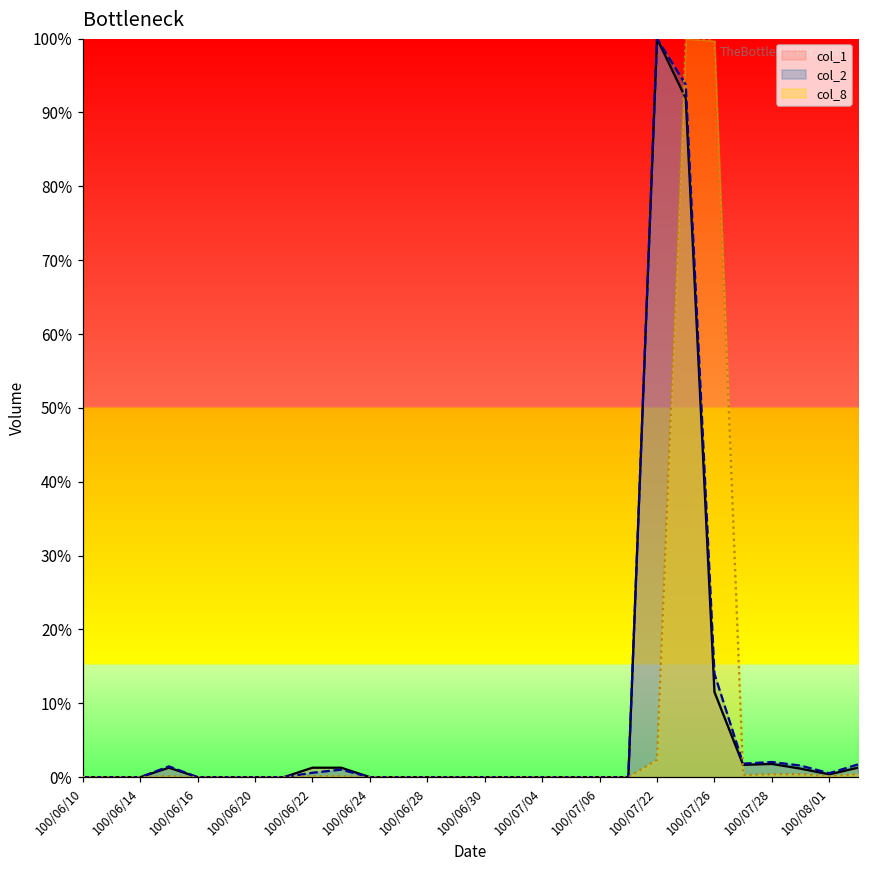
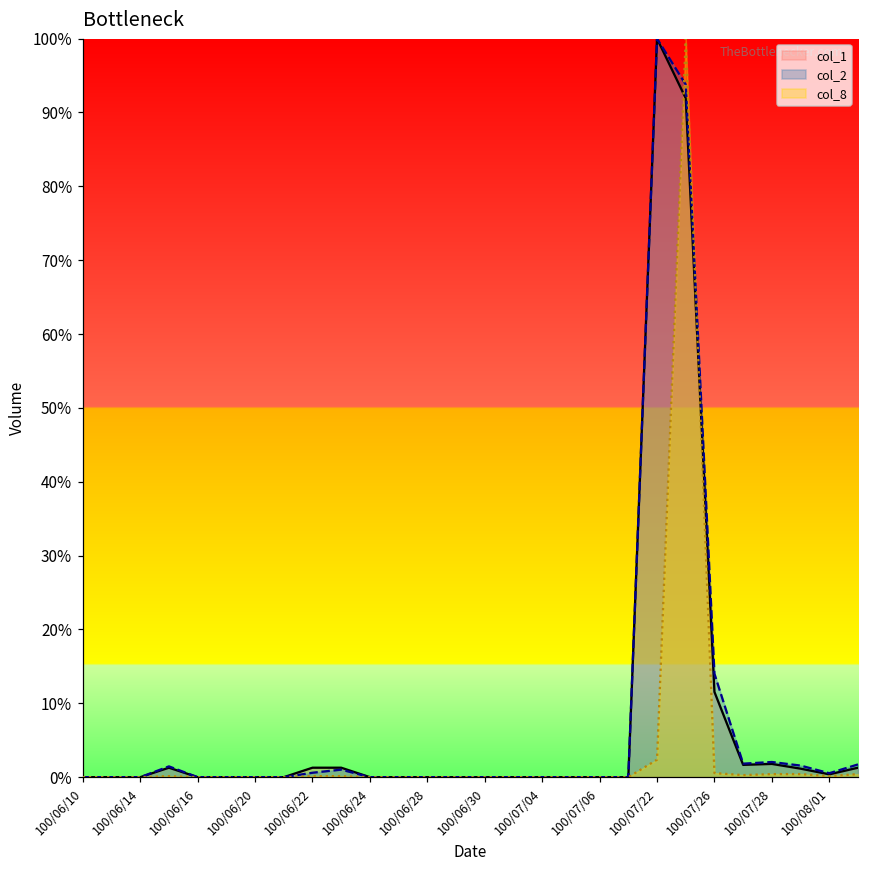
  {
    "col_1": {
      "100/06/22": "1%",
      "100/07/26": "12%"
    },
    "col_2": {
      "100/06/22": "1%",
      "100/07/26": "14%"
    },
    "col_8": {
      "100/06/22": "0%",
      "100/07/22": "2%",
-     "100/07/26": "100%",
+     "100/07/26": "1%",
      "100/07/28": "0%"
    }
  }
